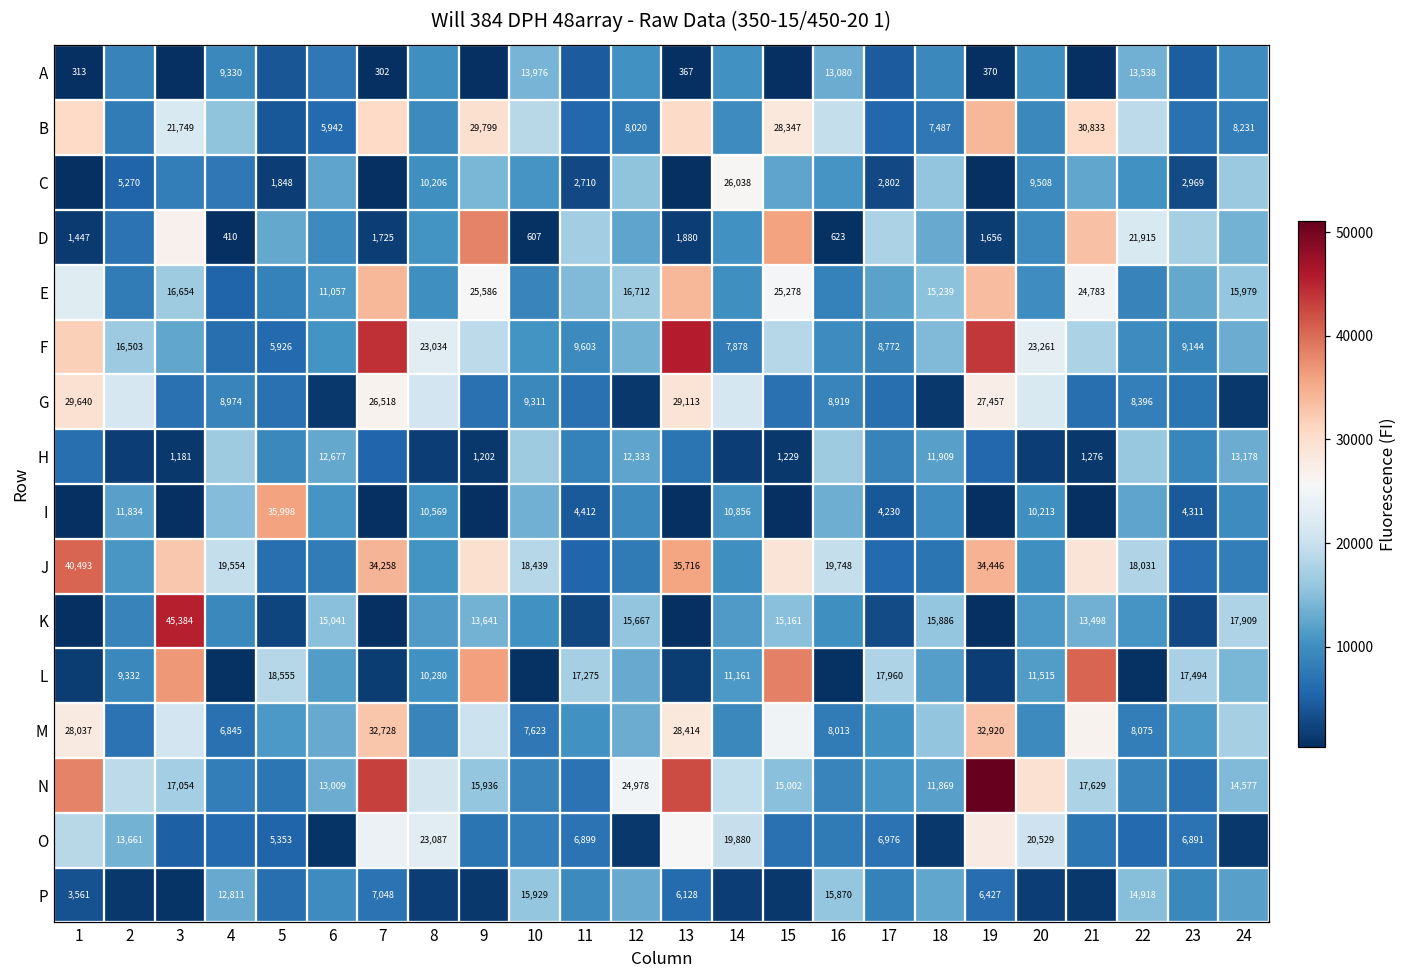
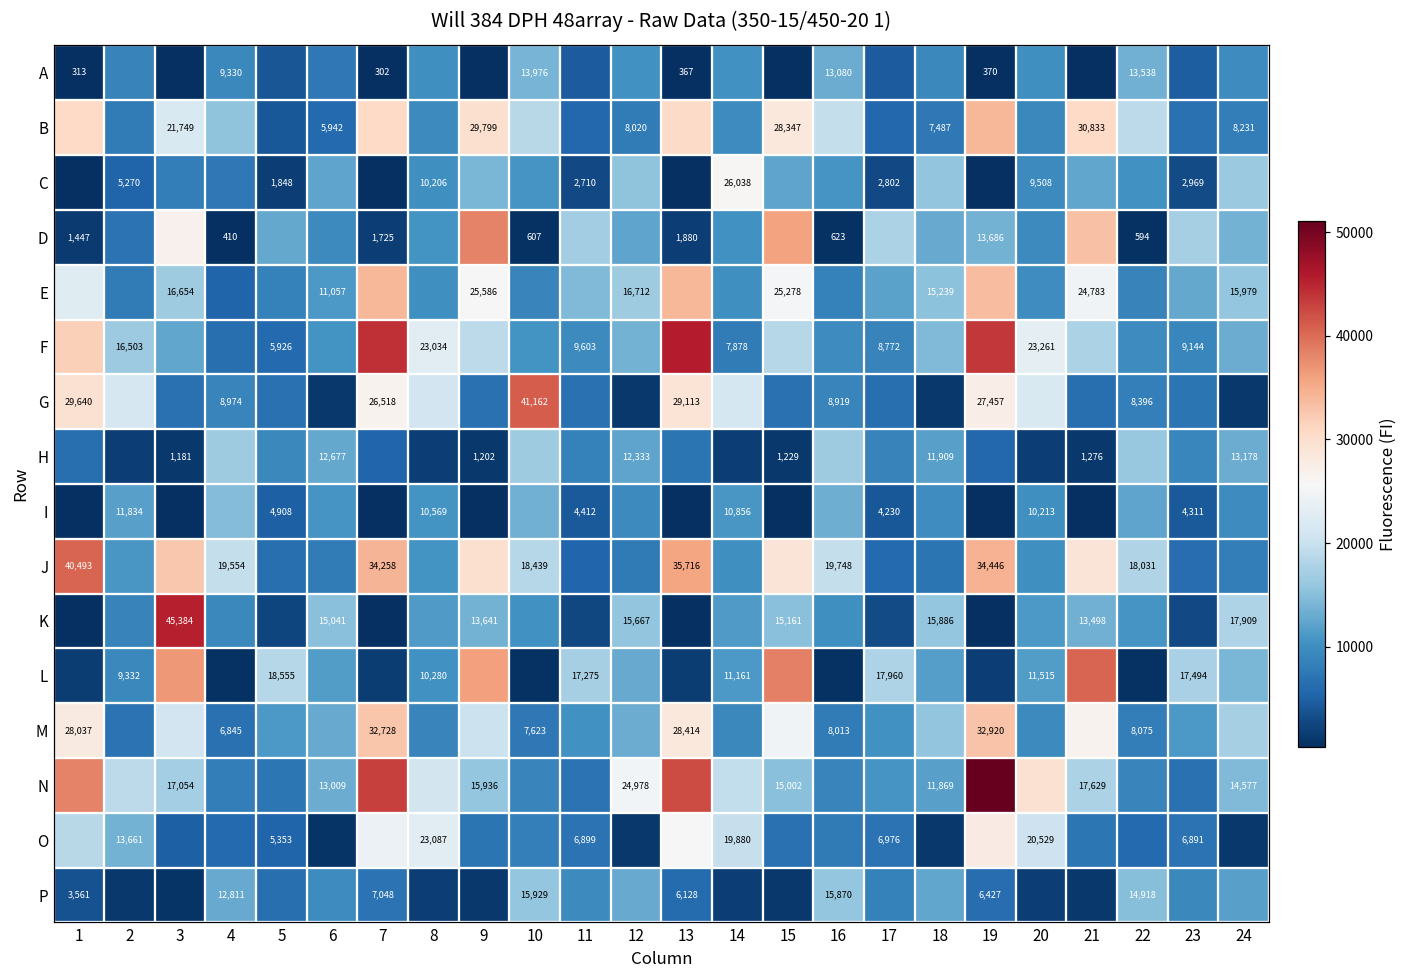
  {
    "A": {
      "1": "313",
      "4": "9,330",
      "7": "302",
      "10": "13,976",
      "13": "367",
      "16": "13,080",
      "19": "370",
      "22": "13,538"
    },
    "B": {
      "3": "21,749",
      "6": "5,942",
      "9": "29,799",
      "12": "8,020",
      "15": "28,347",
      "18": "7,487",
      "21": "30,833",
      "24": "8,231"
    },
    "C": {
      "2": "5,270",
      "5": "1,848",
      "8": "10,206",
      "11": "2,710",
      "14": "26,038",
      "17": "2,802",
      "20": "9,508",
      "23": "2,969"
    },
    "D": {
      "1": "1,447",
      "4": "410",
      "7": "1,725",
      "10": "607",
      "13": "1,880",
      "16": "623",
-     "19": "1,656",
-     "22": "21,915"
+     "19": "13,686",
+     "22": "594"
    },
    "E": {
      "3": "16,654",
      "6": "11,057",
      "9": "25,586",
      "12": "16,712",
      "15": "25,278",
      "18": "15,239",
      "21": "24,783",
      "24": "15,979"
    },
    "F": {
      "2": "16,503",
      "5": "5,926",
      "8": "23,034",
      "11": "9,603",
      "14": "7,878",
      "17": "8,772",
      "20": "23,261",
      "23": "9,144"
    },
    "G": {
      "1": "29,640",
      "4": "8,974",
      "7": "26,518",
-     "10": "9,311",
+     "10": "41,162",
      "13": "29,113",
      "16": "8,919",
      "19": "27,457",
      "22": "8,396"
    },
    "H": {
      "3": "1,181",
      "6": "12,677",
      "9": "1,202",
      "12": "12,333",
      "15": "1,229",
      "18": "11,909",
      "21": "1,276",
      "24": "13,178"
    },
    "I": {
      "2": "11,834",
-     "5": "35,998",
+     "5": "4,908",
      "8": "10,569",
      "11": "4,412",
      "14": "10,856",
      "17": "4,230",
      "20": "10,213",
      "23": "4,311"
    },
    "J": {
      "1": "40,493",
      "4": "19,554",
      "7": "34,258",
      "10": "18,439",
      "13": "35,716",
      "16": "19,748",
      "19": "34,446",
      "22": "18,031"
    },
    "K": {
      "3": "45,384",
      "6": "15,041",
      "9": "13,641",
      "12": "15,667",
      "15": "15,161",
      "18": "15,886",
      "21": "13,498",
      "24": "17,909"
    },
    "L": {
      "2": "9,332",
      "5": "18,555",
      "8": "10,280",
      "11": "17,275",
      "14": "11,161",
      "17": "17,960",
      "20": "11,515",
      "23": "17,494"
    },
    "M": {
      "1": "28,037",
      "4": "6,845",
      "7": "32,728",
      "10": "7,623",
      "13": "28,414",
      "16": "8,013",
      "19": "32,920",
      "22": "8,075"
    },
    "N": {
      "3": "17,054",
      "6": "13,009",
      "9": "15,936",
      "12": "24,978",
      "15": "15,002",
      "18": "11,869",
      "21": "17,629",
      "24": "14,577"
    },
    "O": {
      "2": "13,661",
      "5": "5,353",
      "8": "23,087",
      "11": "6,899",
      "14": "19,880",
      "17": "6,976",
      "20": "20,529",
      "23": "6,891"
    },
    "P": {
      "1": "3,561",
      "4": "12,811",
      "7": "7,048",
      "10": "15,929",
      "13": "6,128",
      "16": "15,870",
      "19": "6,427",
      "22": "14,918"
    }
  }
